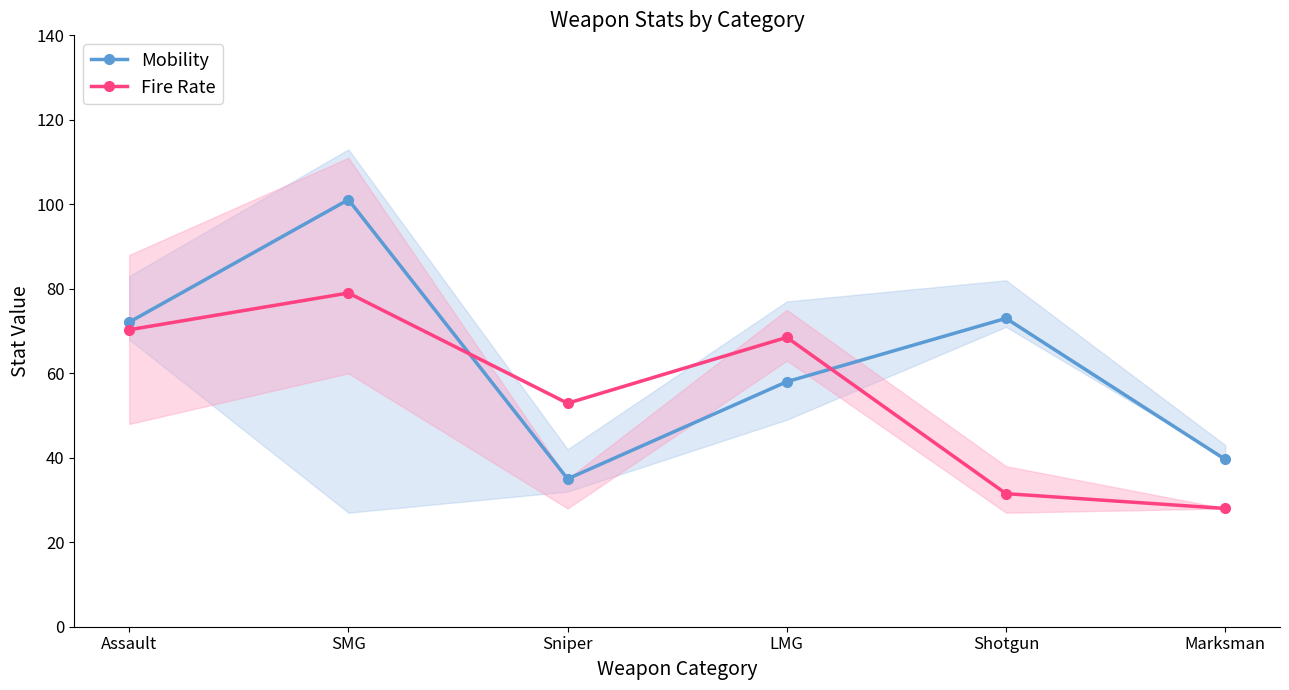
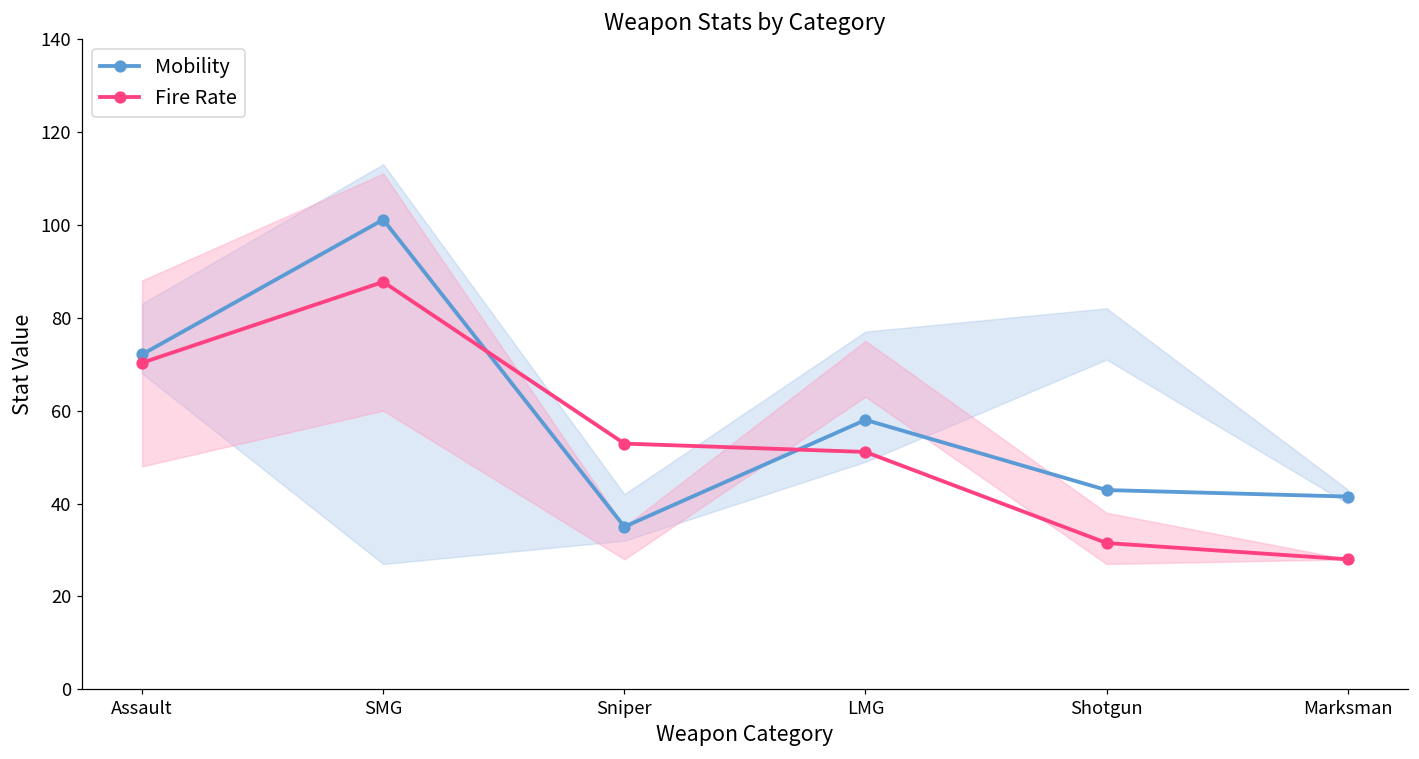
  {
    "Mobility": {
      "Assault": 72,
      "SMG": 101,
      "LMG": 58,
-     "Shotgun": 73,
-     "Marksman": 40
+     "Shotgun": 43,
+     "Marksman": 42
    },
    "Fire Rate": {
      "Assault": 70,
-     "SMG": 79,
+     "SMG": 88,
      "Sniper": 53,
-     "LMG": 69,
+     "LMG": 51,
      "Shotgun": 32
    }
  }
